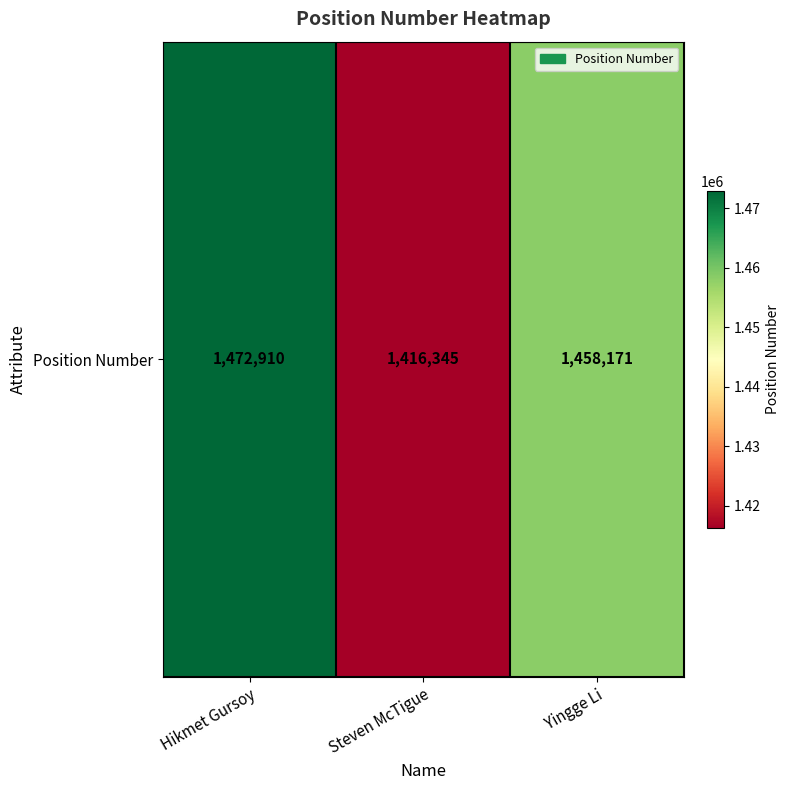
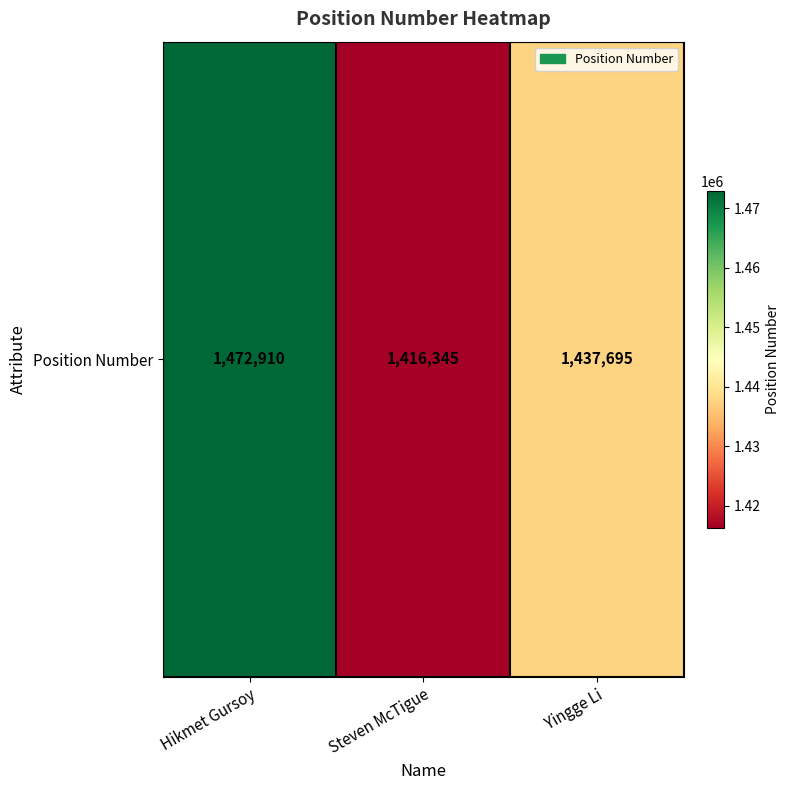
  {
    "Position Number": {
      "Hikmet Gursoy": "1,472,910",
      "Steven McTigue": "1,416,345",
-     "Yingge Li": "1,458,171"
+     "Yingge Li": "1,437,695"
    }
  }
